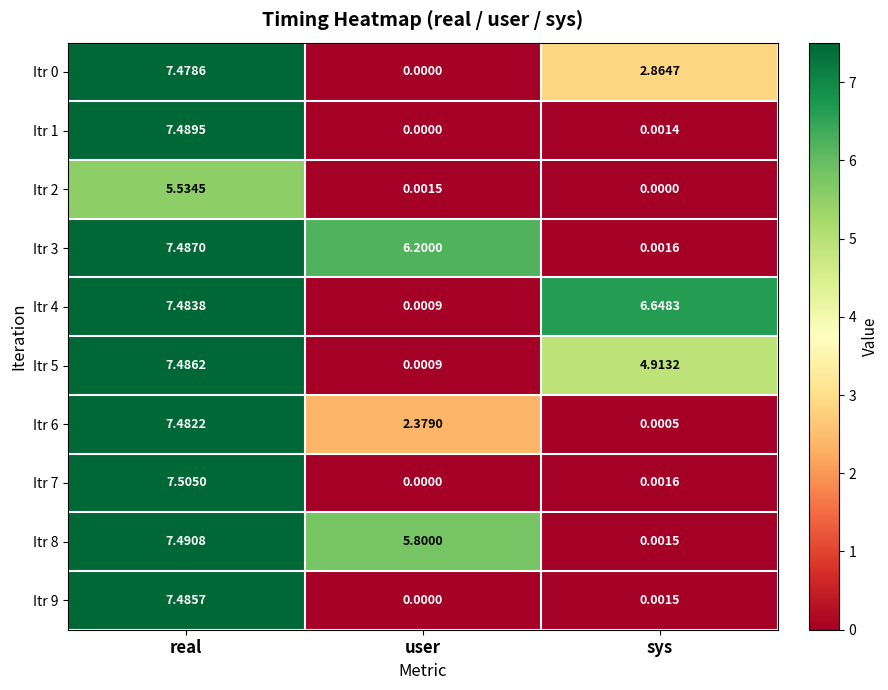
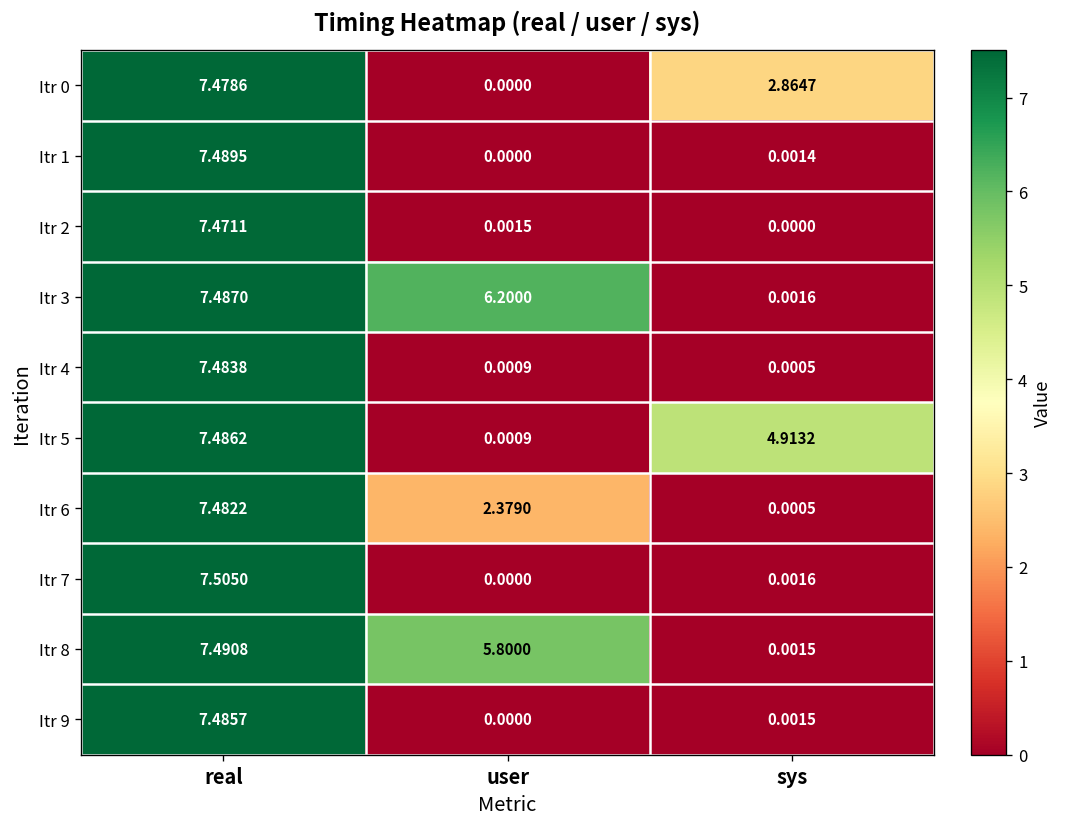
  {
    "Itr 0": {
      "real": 7.4786,
      "user": 0.0000,
      "sys": 2.8647
    },
    "Itr 1": {
      "real": 7.4895,
      "user": 0.0000,
      "sys": 0.0014
    },
    "Itr 2": {
-     "real": 5.5345,
+     "real": 7.4711,
      "user": 0.0015,
      "sys": 0.0000
    },
    "Itr 3": {
      "real": 7.4870,
      "user": 6.2000,
      "sys": 0.0016
    },
    "Itr 4": {
      "real": 7.4838,
      "user": 0.0009,
-     "sys": 6.6483
+     "sys": 0.0005
    },
    "Itr 5": {
      "real": 7.4862,
      "user": 0.0009,
      "sys": 4.9132
    },
    "Itr 6": {
      "real": 7.4822,
      "user": 2.3790,
      "sys": 0.0005
    },
    "Itr 7": {
      "real": 7.5050,
      "user": 0.0000,
      "sys": 0.0016
    },
    "Itr 8": {
      "real": 7.4908,
      "user": 5.8000,
      "sys": 0.0015
    },
    "Itr 9": {
      "real": 7.4857,
      "user": 0.0000,
      "sys": 0.0015
    }
  }
